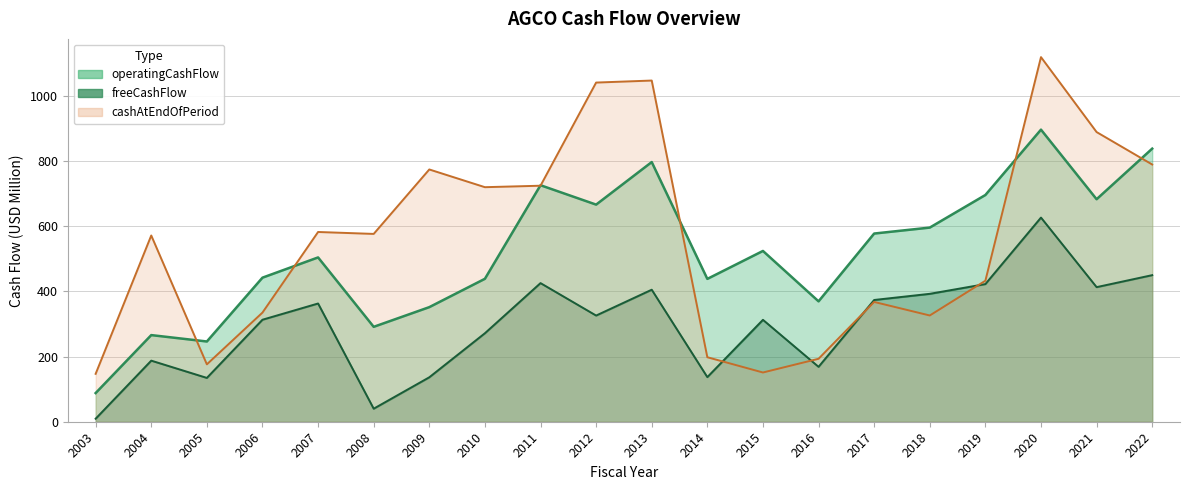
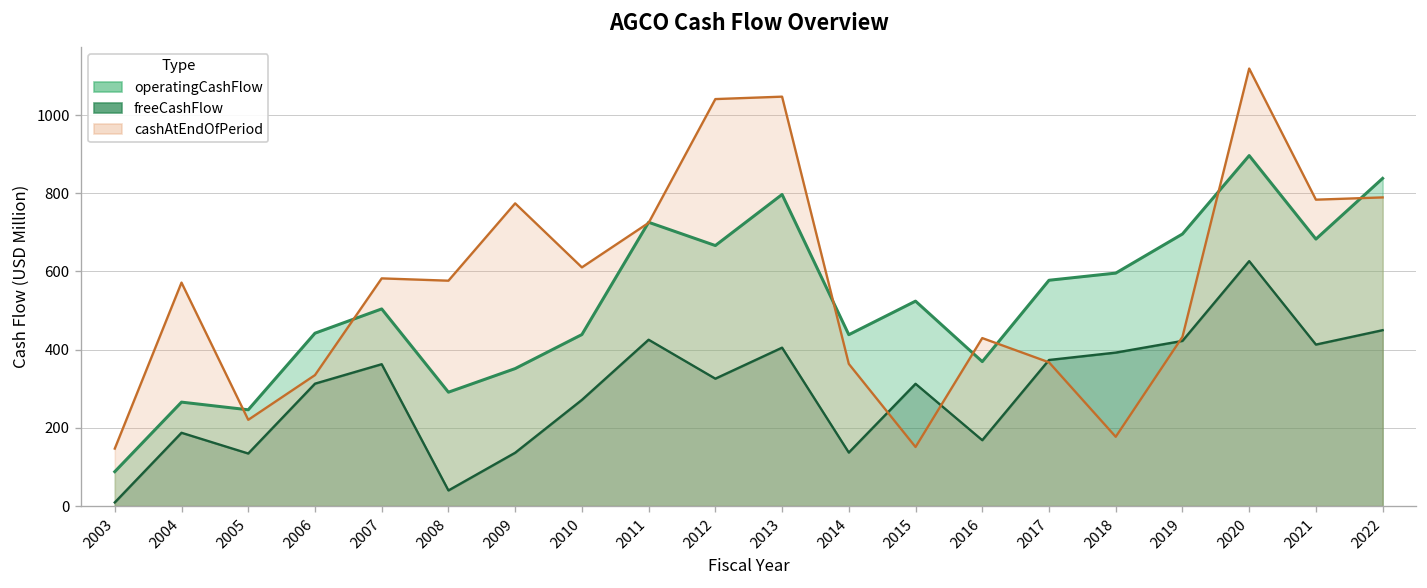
  {
    "cashAtEndOfPeriod": {
      "2003": 150,
      "2004": 570,
-     "2005": 180,
+     "2005": 220,
      "2006": 340,
      "2007": 580,
      "2008": 580,
      "2009": 770,
-     "2010": 720,
+     "2010": 610,
      "2012": 1040,
      "2013": 1050,
-     "2014": 200,
+     "2014": 360,
      "2015": 150,
-     "2016": 190,
-     "2018": 330,
+     "2016": 430,
+     "2018": 180,
      "2019": 430,
      "2020": 1120,
-     "2021": 890,
+     "2021": 780,
      "2022": 790
    }
  }
